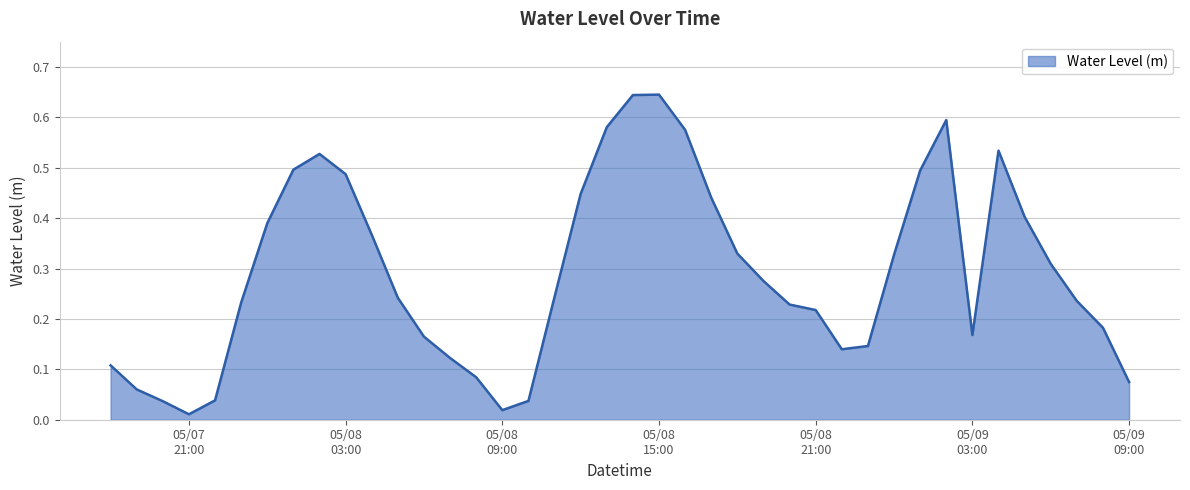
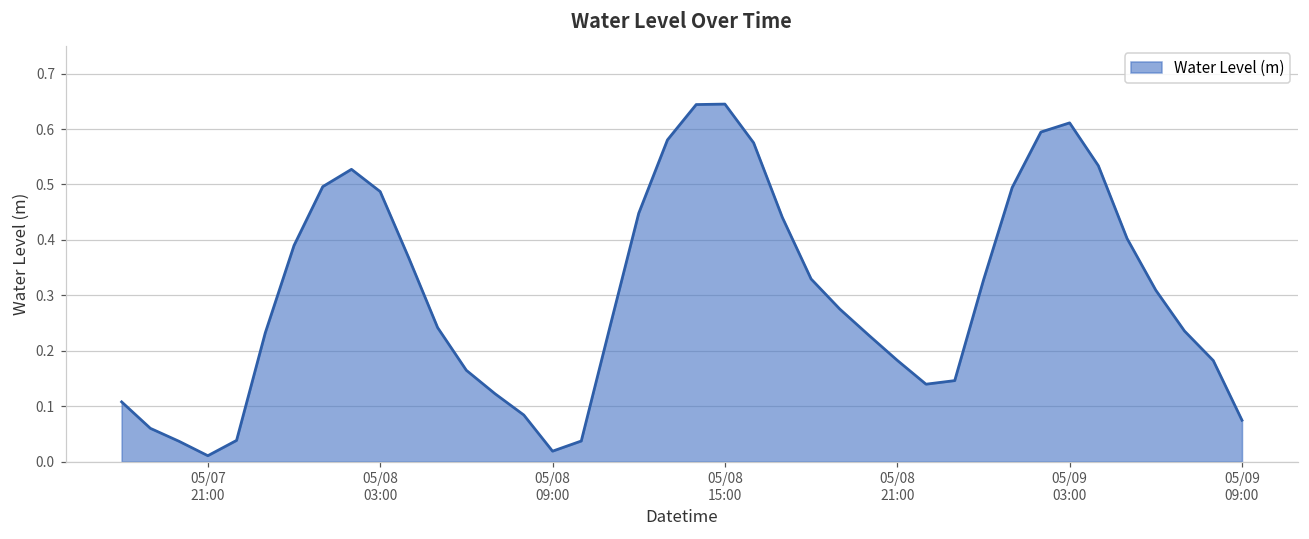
  {
    "05/07 21:00": 0.01,
    "05/08 03:00": 0.49,
    "05/08 09:00": 0.02,
    "05/08 15:00": 0.64,
-   "05/08 21:00": 0.22,
-   "05/09 03:00": 0.17,
+   "05/08 21:00": 0.18,
+   "05/09 03:00": 0.61,
    "05/09 09:00": 0.07
  }
